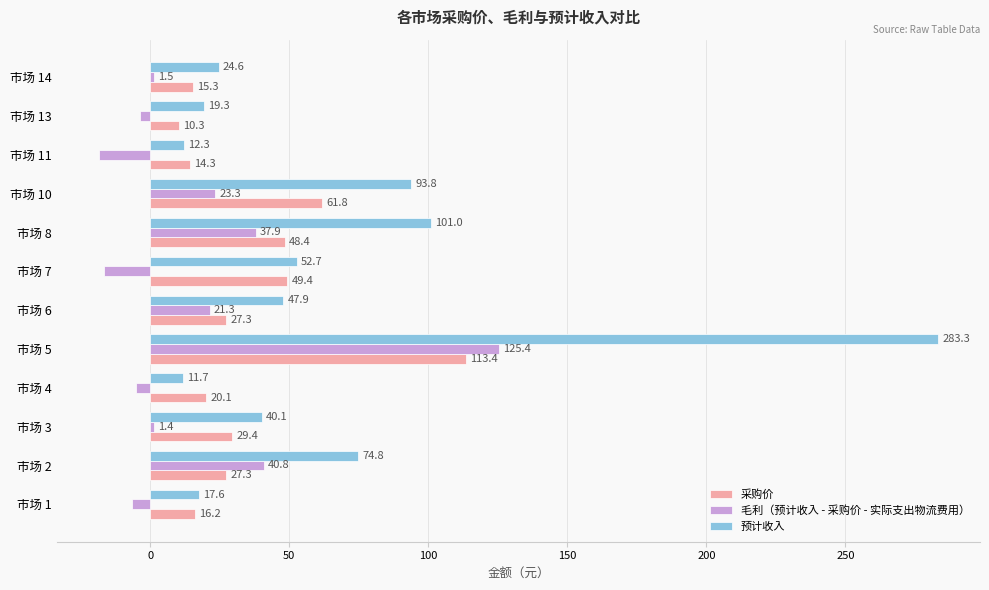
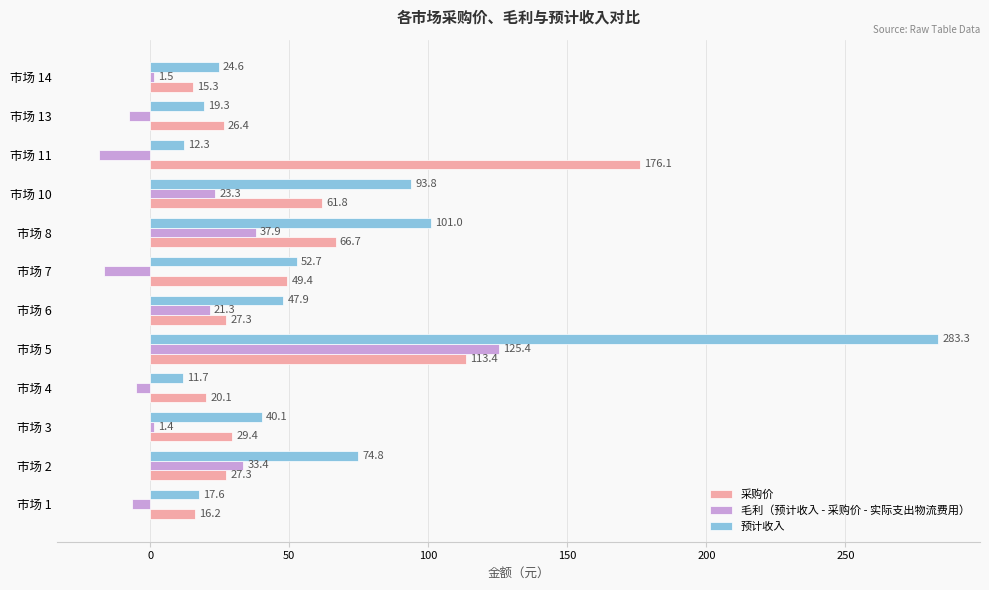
  {
    "采购价": {
      "市场 14": 15.3,
-     "市场 13": 10.3,
-     "市场 11": 14.3,
+     "市场 13": 26.4,
+     "市场 11": 176.1,
      "市场 10": 61.8,
-     "市场 8": 48.4,
+     "市场 8": 66.7,
      "市场 7": 49.4,
      "市场 6": 27.3,
      "市场 5": 113.4,
      "市场 4": 20.1,
      "市场 3": 29.4,
      "市场 2": 27.3,
      "市场 1": 16.2
    },
    "毛利（预计收入 - 采购价 - 实际支出物流费用）": {
      "市场 14": 1.5,
-     "市场 13": -4,
+     "市场 13": -8,
      "市场 10": 23.3,
      "市场 8": 37.9,
      "市场 6": 21.3,
      "市场 5": 125.4,
      "市场 3": 1.4,
-     "市场 2": 40.8
+     "市场 2": 33.4
    },
    "预计收入": {
      "市场 14": 24.6,
      "市场 13": 19.3,
      "市场 11": 12.3,
      "市场 10": 93.8,
      "市场 8": 101.0,
      "市场 7": 52.7,
      "市场 6": 47.9,
      "市场 5": 283.3,
      "市场 4": 11.7,
      "市场 3": 40.1,
      "市场 2": 74.8,
      "市场 1": 17.6
    }
  }
